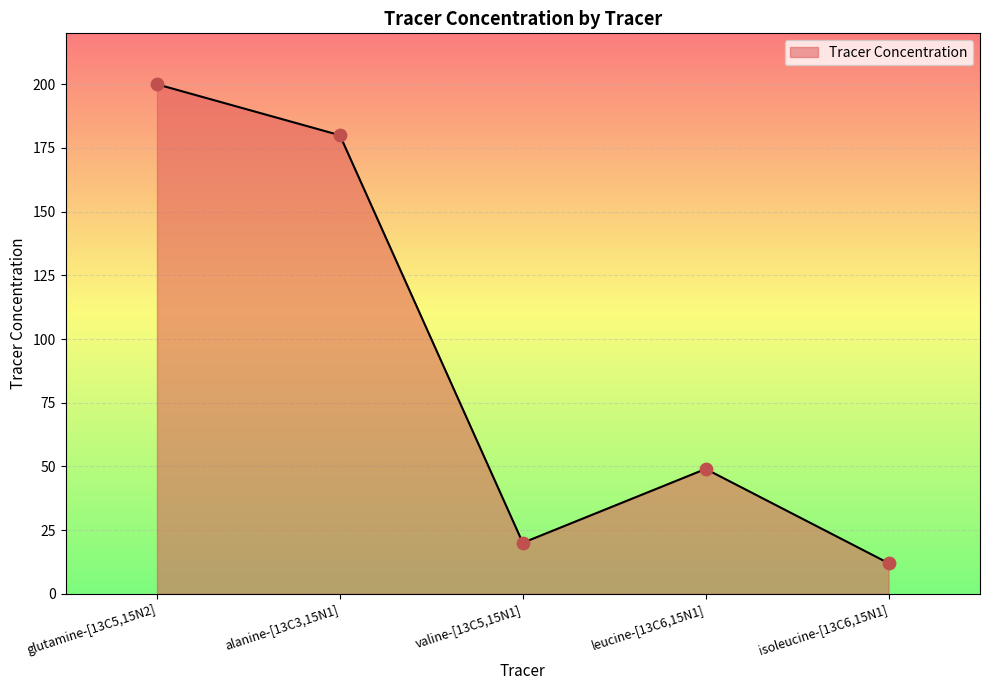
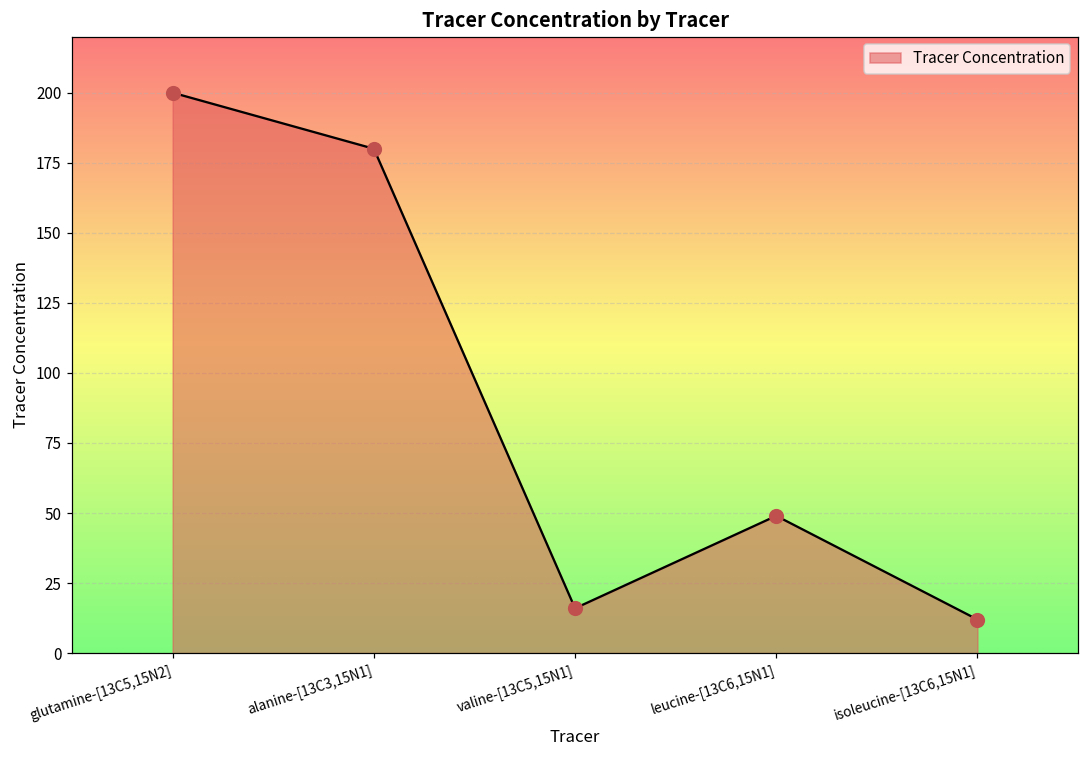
  {
    "glutamine-[13C5,15N2]": 200,
    "alanine-[13C3,15N1]": 180,
-   "valine-[13C5,15N1]": 20,
+   "valine-[13C5,15N1]": 16,
    "leucine-[13C6,15N1]": 49,
    "isoleucine-[13C6,15N1]": 12
  }
